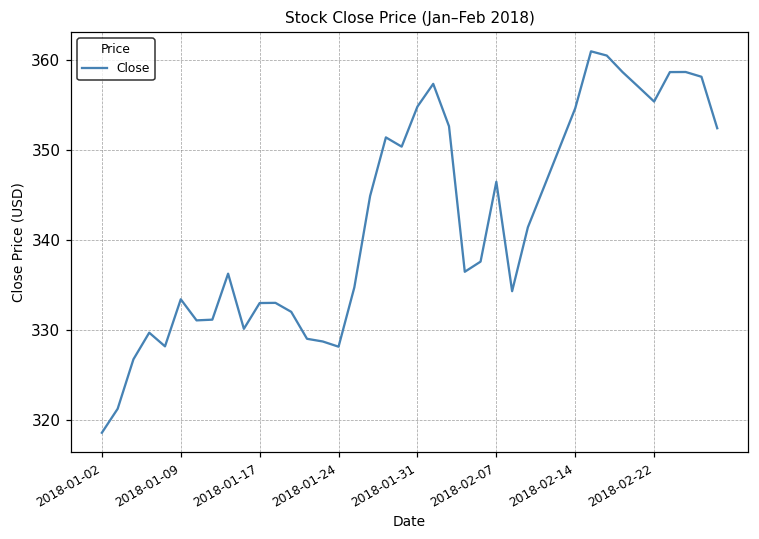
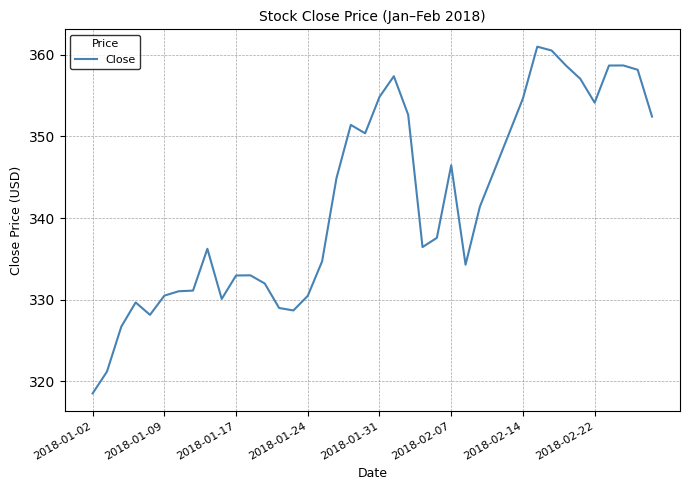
  {
    "2018-01-02": 319,
-   "2018-01-09": 333,
+   "2018-01-09": 331,
    "2018-01-17": 333,
-   "2018-01-24": 328,
+   "2018-01-24": 330,
    "2018-01-31": 355,
    "2018-02-07": 346,
    "2018-02-14": 355,
-   "2018-02-22": 355
+   "2018-02-22": 354
  }
